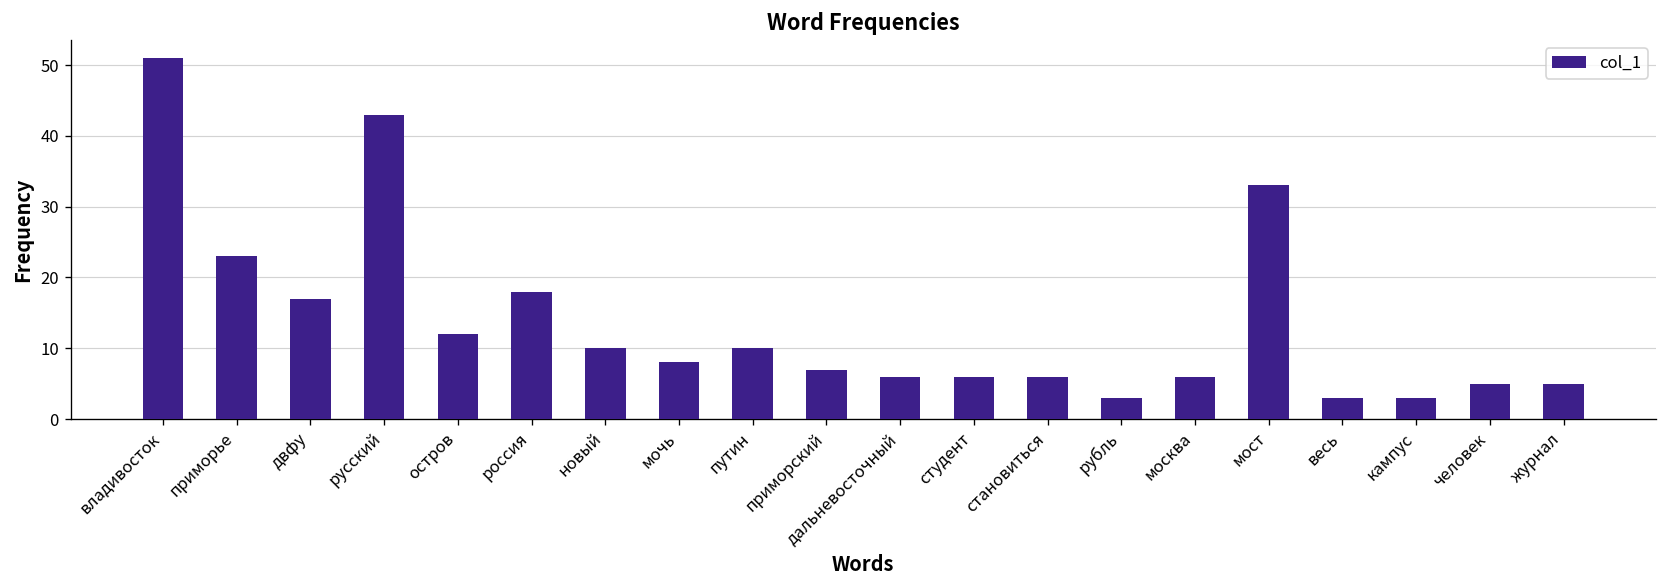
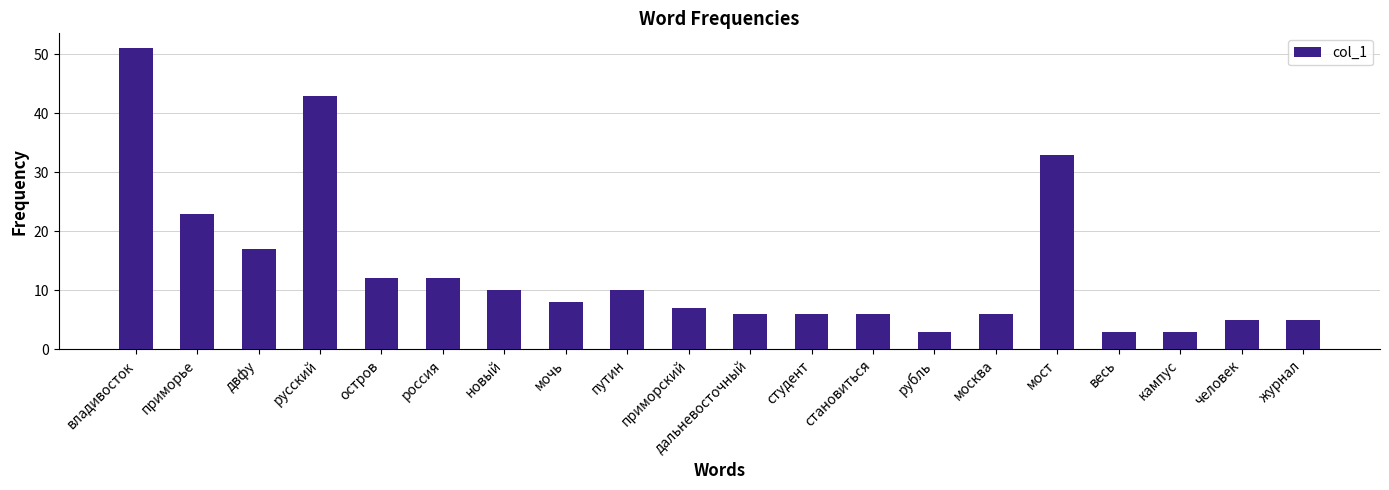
  {
    "владивосток": 51,
    "приморье": 23,
    "двфу": 17,
    "русский": 43,
    "остров": 12,
-   "россия": 18,
+   "россия": 12,
    "новый": 10,
    "мочь": 8,
    "путин": 10,
    "приморский": 7,
    "дальневосточный": 6,
    "студент": 6,
    "становиться": 6,
    "рубль": 3,
    "москва": 6,
    "мост": 33,
    "весь": 3,
    "кампус": 3,
    "человек": 5,
    "журнал": 5
  }
